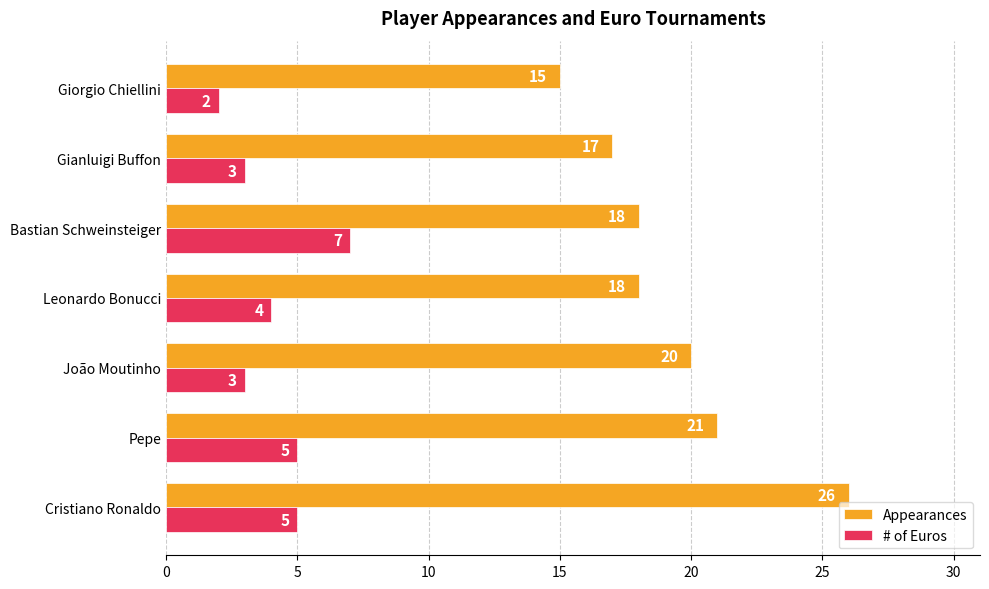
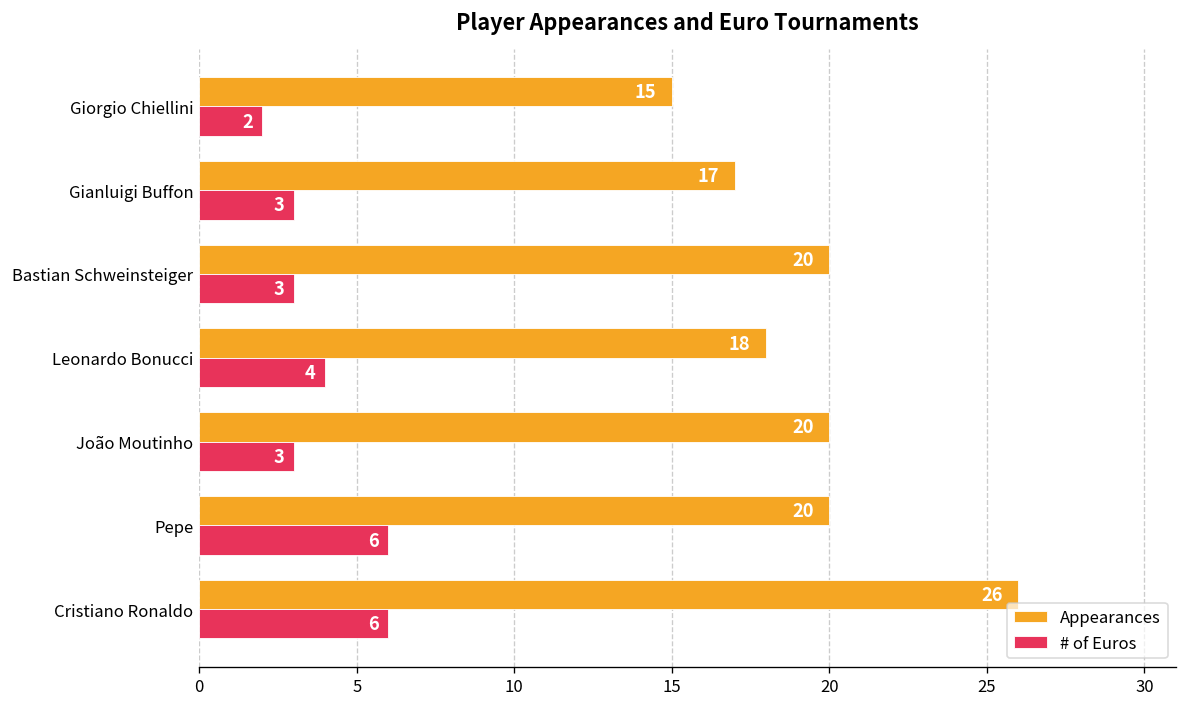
  {
    "Appearances": {
      "Giorgio Chiellini": 15,
      "Gianluigi Buffon": 17,
-     "Bastian Schweinsteiger": 18,
+     "Bastian Schweinsteiger": 20,
      "Leonardo Bonucci": 18,
      "João Moutinho": 20,
-     "Pepe": 21,
+     "Pepe": 20,
      "Cristiano Ronaldo": 26
    },
    "# of Euros": {
      "Giorgio Chiellini": 2,
      "Gianluigi Buffon": 3,
-     "Bastian Schweinsteiger": 7,
+     "Bastian Schweinsteiger": 3,
      "Leonardo Bonucci": 4,
      "João Moutinho": 3,
-     "Pepe": 5,
-     "Cristiano Ronaldo": 5
+     "Pepe": 6,
+     "Cristiano Ronaldo": 6
    }
  }
